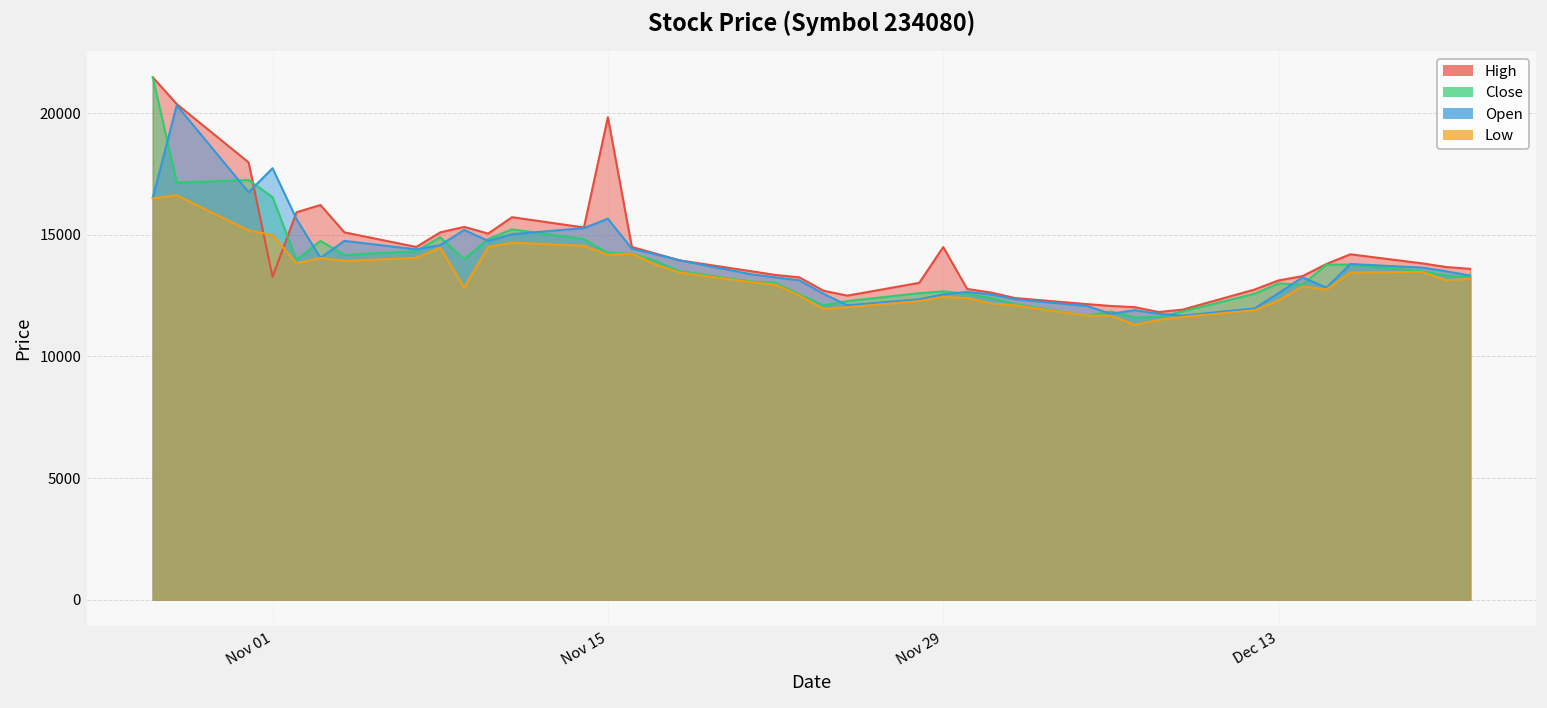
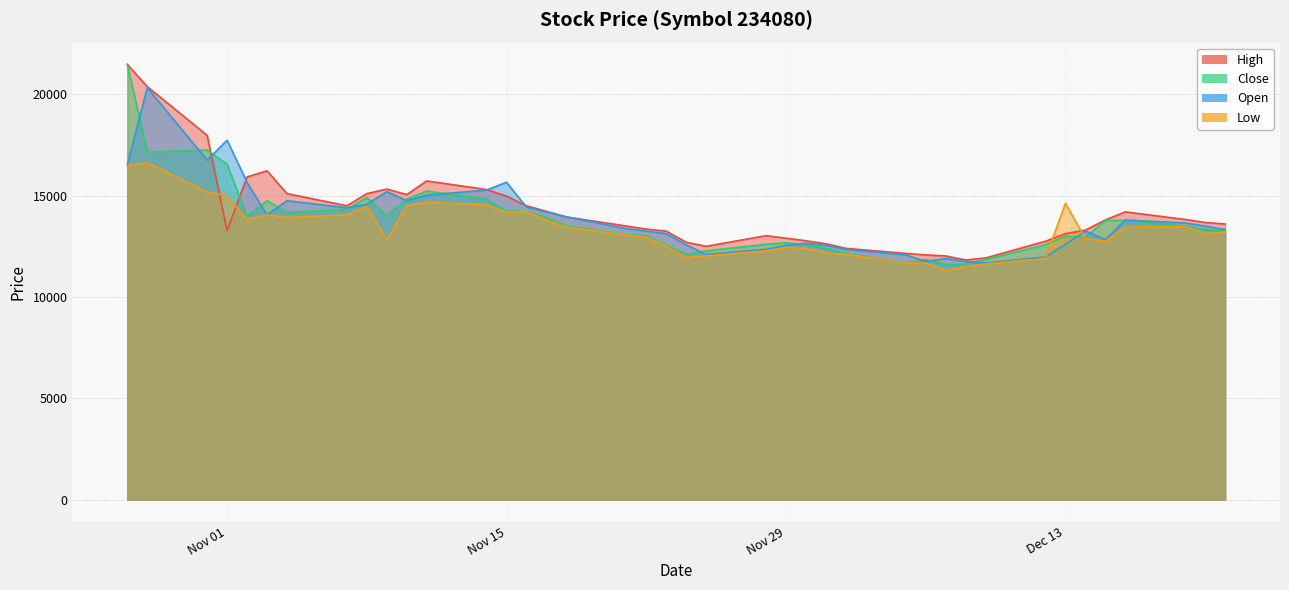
  {
    "High": {
      "Nov 01": 13300,
-     "Nov 15": 19800,
-     "Nov 29": 14500
+     "Nov 15": 15000,
+     "Nov 29": 12900
    },
    "Close": {
      "Nov 01": 16500
    },
    "Open": {
      "Nov 01": 17700,
      "Nov 15": 15700,
      "Dec 13": 12600
    },
    "Low": {
      "Nov 01": 15000,
-     "Dec 13": 12300
+     "Dec 13": 14600
    }
  }
